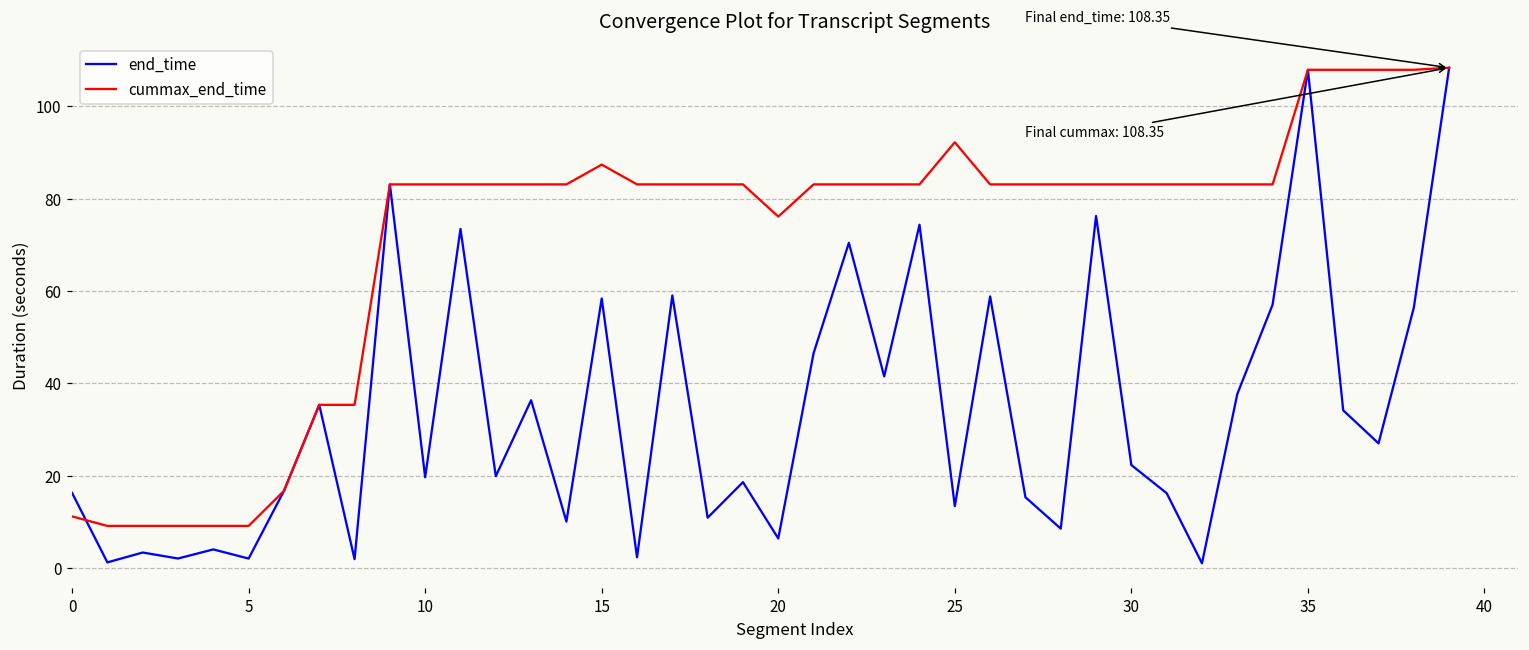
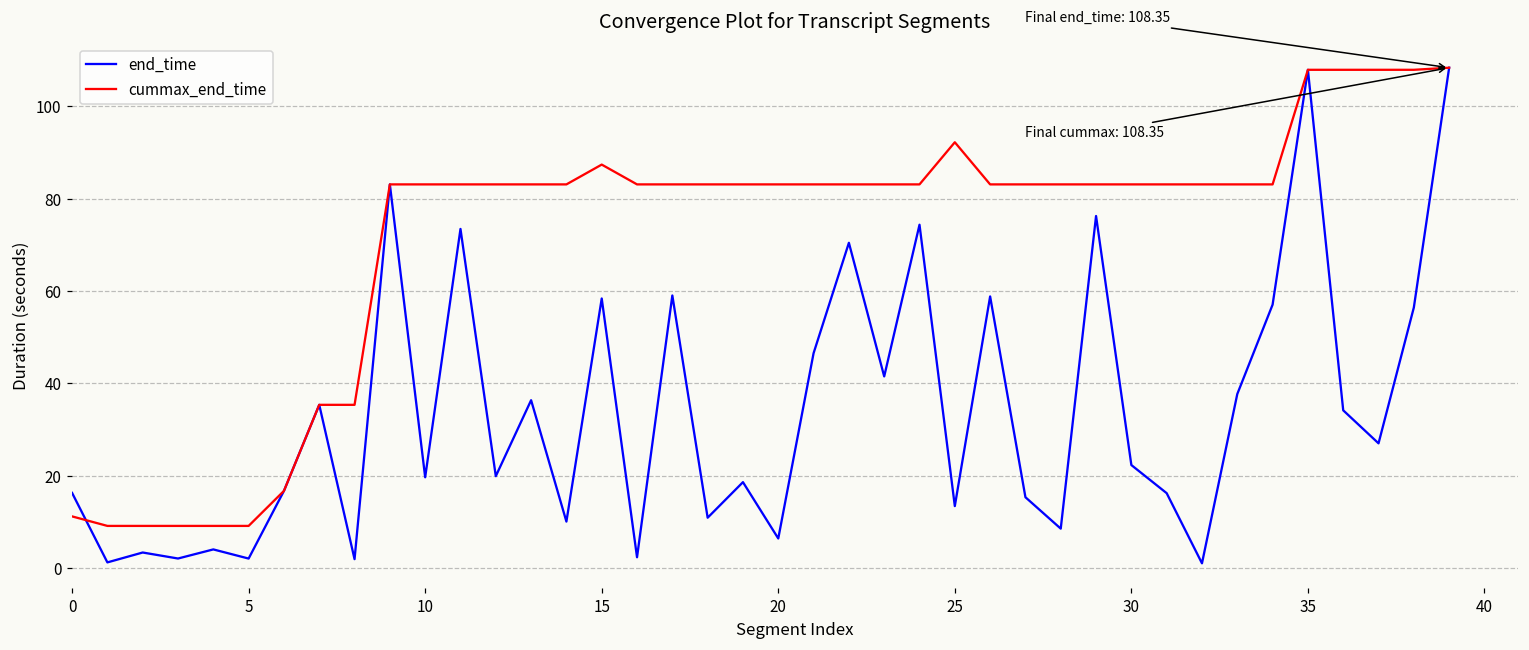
  {
    "end_time": {
      "0": 16,
      "5": 2,
      "10": 20,
      "15": 58,
      "20": 6,
      "25": 13,
      "30": 22
    },
    "cummax_end_time": {
      "0": 11,
      "5": 9,
      "10": 83,
      "15": 87,
-     "20": 76,
+     "20": 83,
      "25": 92,
      "30": 83
    }
  }
